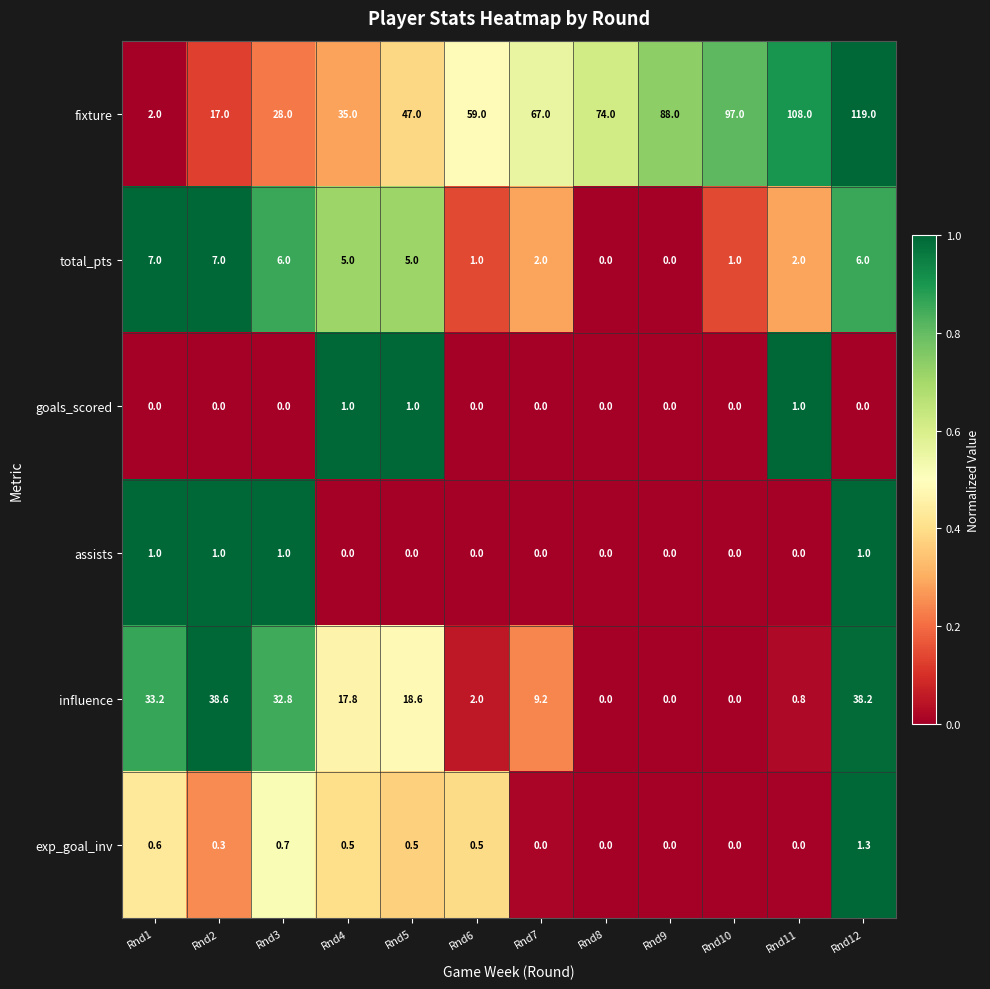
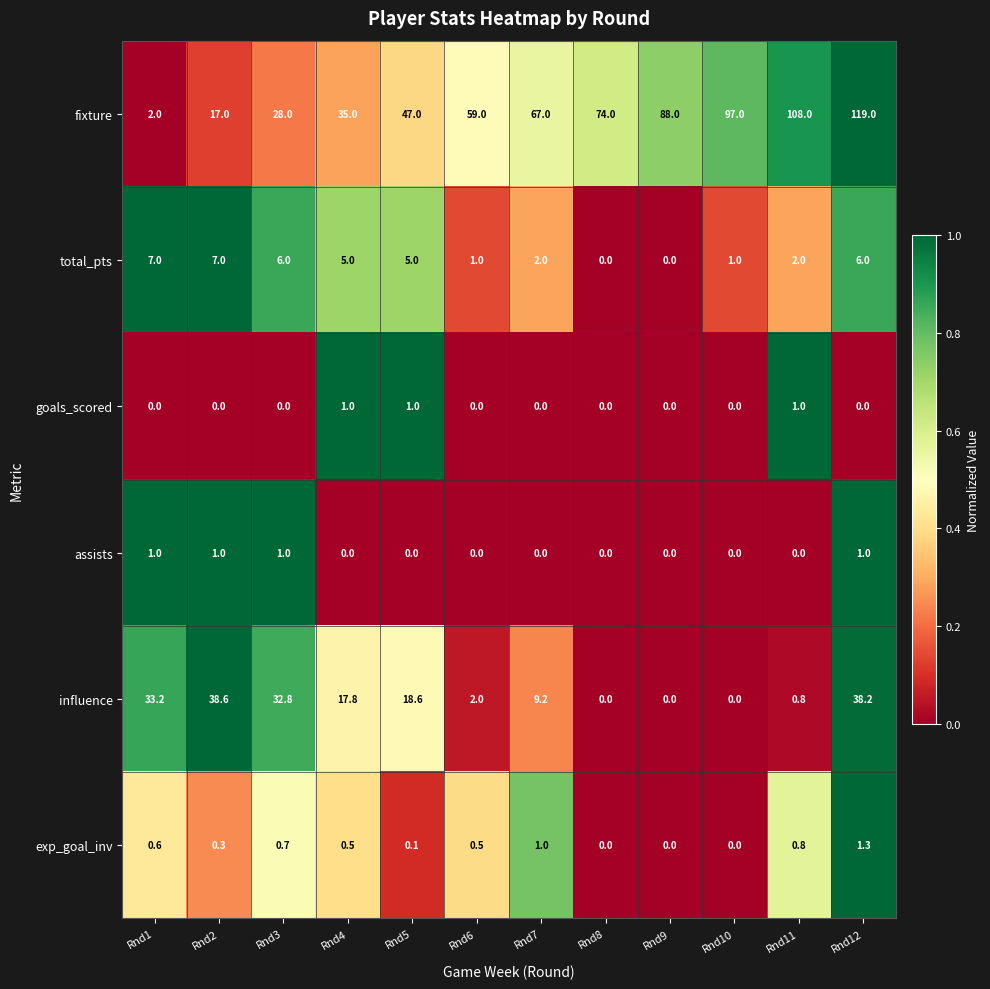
  {
    "fixture": {
      "Rnd1": 2.0,
      "Rnd2": 17.0,
      "Rnd3": 28.0,
      "Rnd4": 35.0,
      "Rnd5": 47.0,
      "Rnd6": 59.0,
      "Rnd7": 67.0,
      "Rnd8": 74.0,
      "Rnd9": 88.0,
      "Rnd10": 97.0,
      "Rnd11": 108.0,
      "Rnd12": 119.0
    },
    "total_pts": {
      "Rnd1": 7.0,
      "Rnd2": 7.0,
      "Rnd3": 6.0,
      "Rnd4": 5.0,
      "Rnd5": 5.0,
      "Rnd6": 1.0,
      "Rnd7": 2.0,
      "Rnd8": 0.0,
      "Rnd9": 0.0,
      "Rnd10": 1.0,
      "Rnd11": 2.0,
      "Rnd12": 6.0
    },
    "goals_scored": {
      "Rnd1": 0.0,
      "Rnd2": 0.0,
      "Rnd3": 0.0,
      "Rnd4": 1.0,
      "Rnd5": 1.0,
      "Rnd6": 0.0,
      "Rnd7": 0.0,
      "Rnd8": 0.0,
      "Rnd9": 0.0,
      "Rnd10": 0.0,
      "Rnd11": 1.0,
      "Rnd12": 0.0
    },
    "assists": {
      "Rnd1": 1.0,
      "Rnd2": 1.0,
      "Rnd3": 1.0,
      "Rnd4": 0.0,
      "Rnd5": 0.0,
      "Rnd6": 0.0,
      "Rnd7": 0.0,
      "Rnd8": 0.0,
      "Rnd9": 0.0,
      "Rnd10": 0.0,
      "Rnd11": 0.0,
      "Rnd12": 1.0
    },
    "influence": {
      "Rnd1": 33.2,
      "Rnd2": 38.6,
      "Rnd3": 32.8,
      "Rnd4": 17.8,
      "Rnd5": 18.6,
      "Rnd6": 2.0,
      "Rnd7": 9.2,
      "Rnd8": 0.0,
      "Rnd9": 0.0,
      "Rnd10": 0.0,
      "Rnd11": 0.8,
      "Rnd12": 38.2
    },
    "exp_goal_inv": {
      "Rnd1": 0.6,
      "Rnd2": 0.3,
      "Rnd3": 0.7,
      "Rnd4": 0.5,
-     "Rnd5": 0.5,
+     "Rnd5": 0.1,
      "Rnd6": 0.5,
-     "Rnd7": 0.0,
+     "Rnd7": 1.0,
      "Rnd8": 0.0,
      "Rnd9": 0.0,
      "Rnd10": 0.0,
-     "Rnd11": 0.0,
+     "Rnd11": 0.8,
      "Rnd12": 1.3
    }
  }
